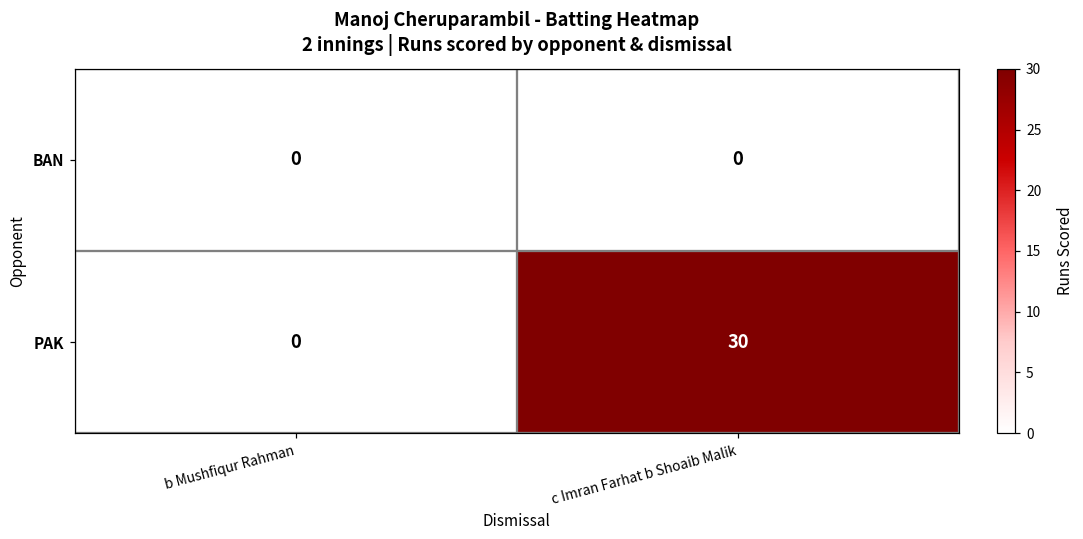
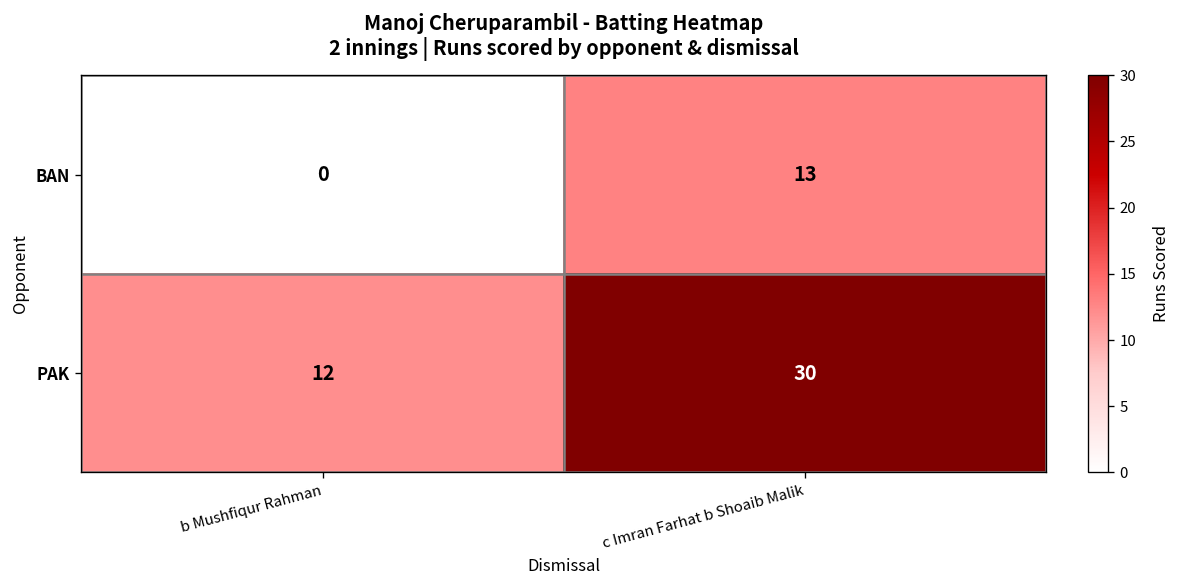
  {
    "BAN": {
      "b Mushfiqur Rahman": 0,
-     "c Imran Farhat b Shoaib Malik": 0
+     "c Imran Farhat b Shoaib Malik": 13
    },
    "PAK": {
-     "b Mushfiqur Rahman": 0,
+     "b Mushfiqur Rahman": 12,
      "c Imran Farhat b Shoaib Malik": 30
    }
  }
